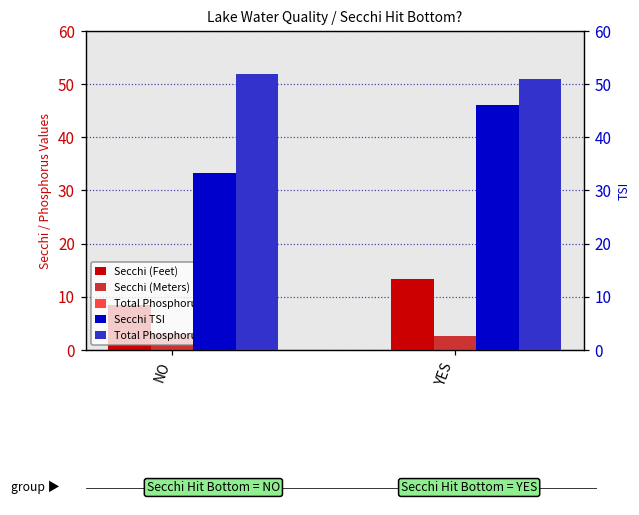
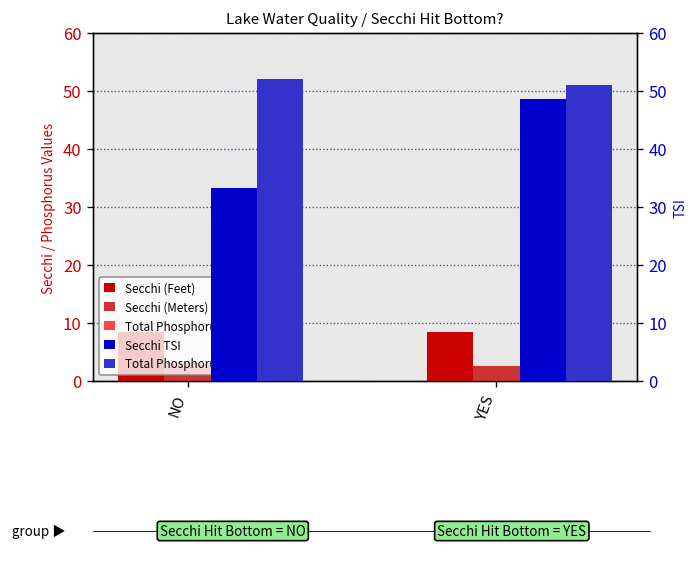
  {
    "Lake Water Quality / Secchi Hit Bottom?": {
      "Secchi (Feet)": {
-       "YES": 13
+       "YES": 9
      },
      "Secchi TSI": {
        "NO": 33,
-       "YES": 46
+       "YES": 49
      },
      "Total Phosphorus TSI": {
        "NO": 52,
        "YES": 51
      }
    }
  }
